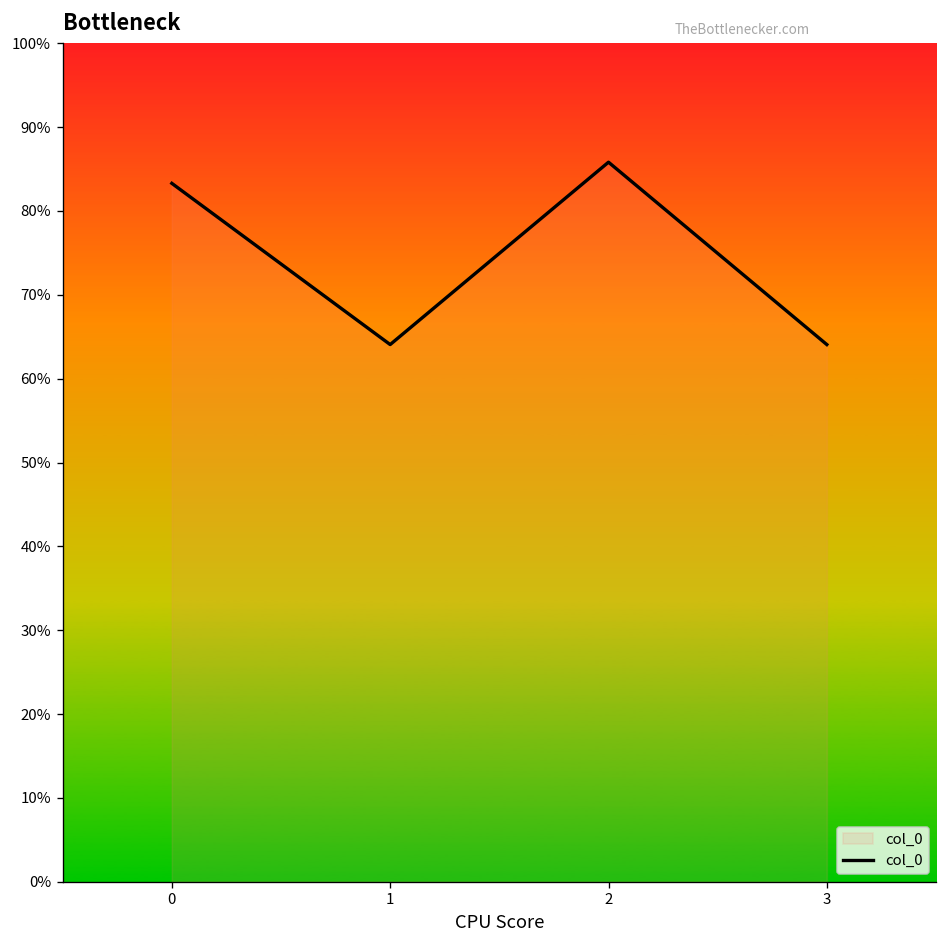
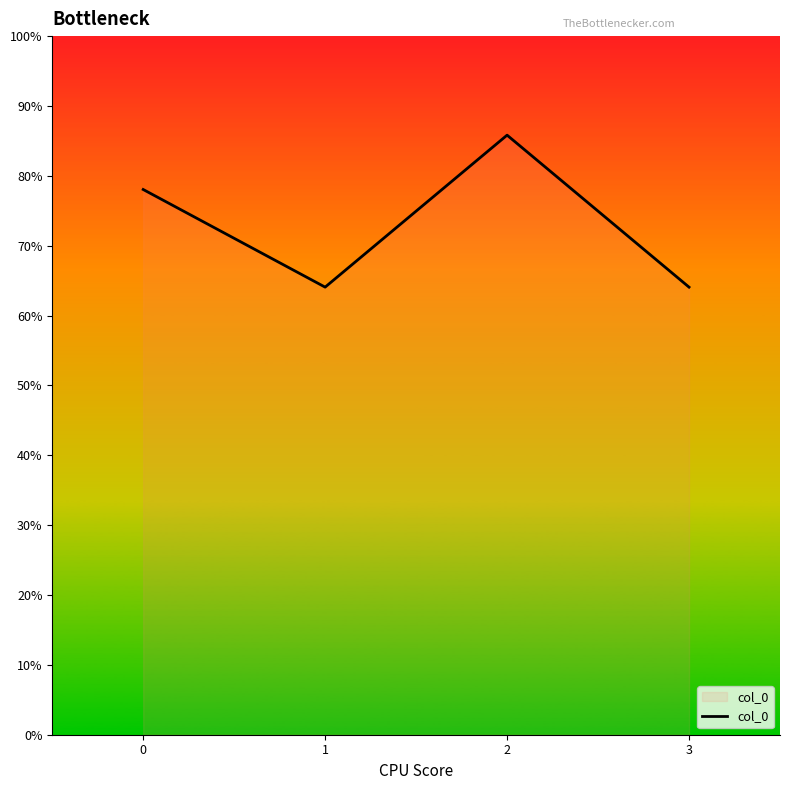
  {
-   "0": "83%",
+   "0": "78%",
    "1": "64%",
    "2": "86%",
    "3": "64%"
  }
